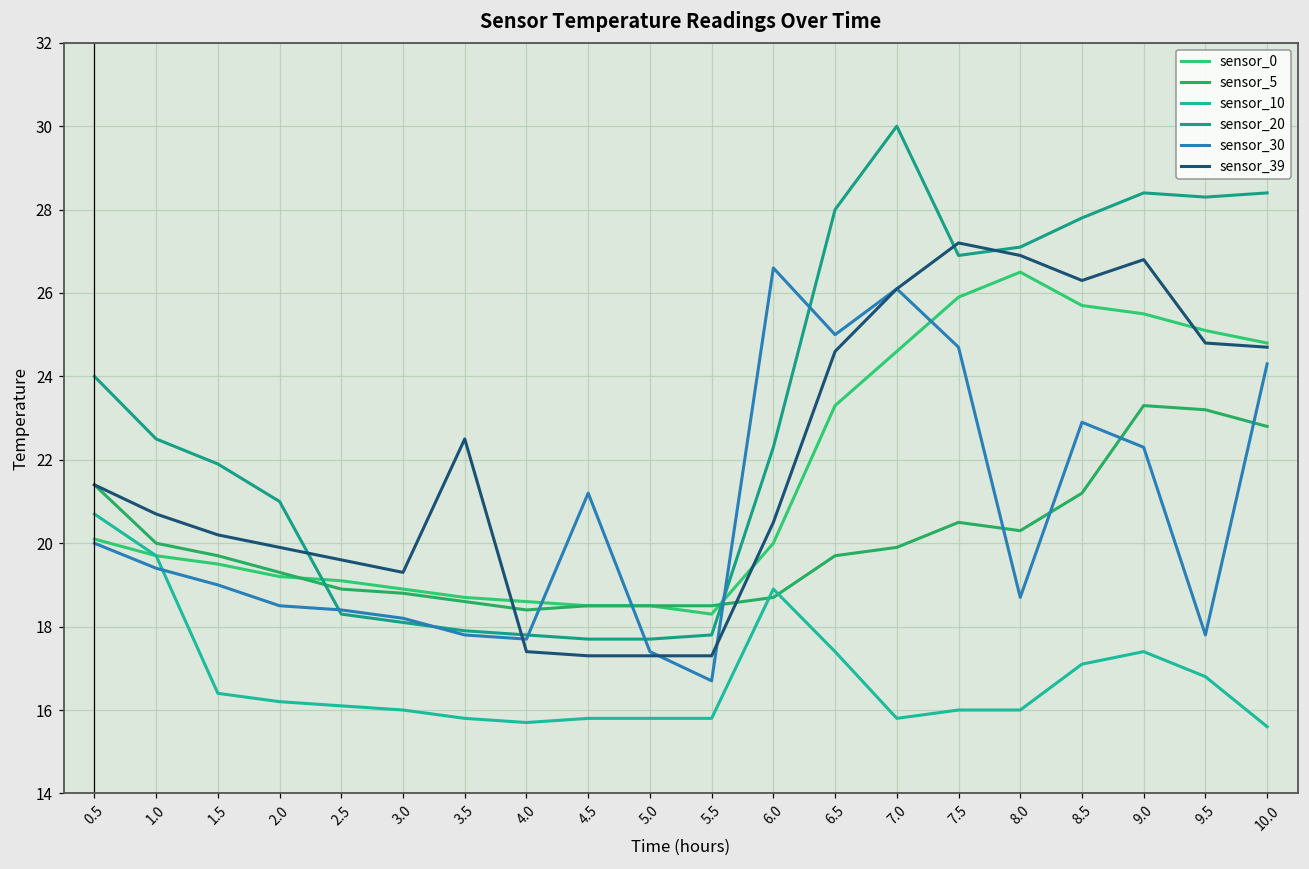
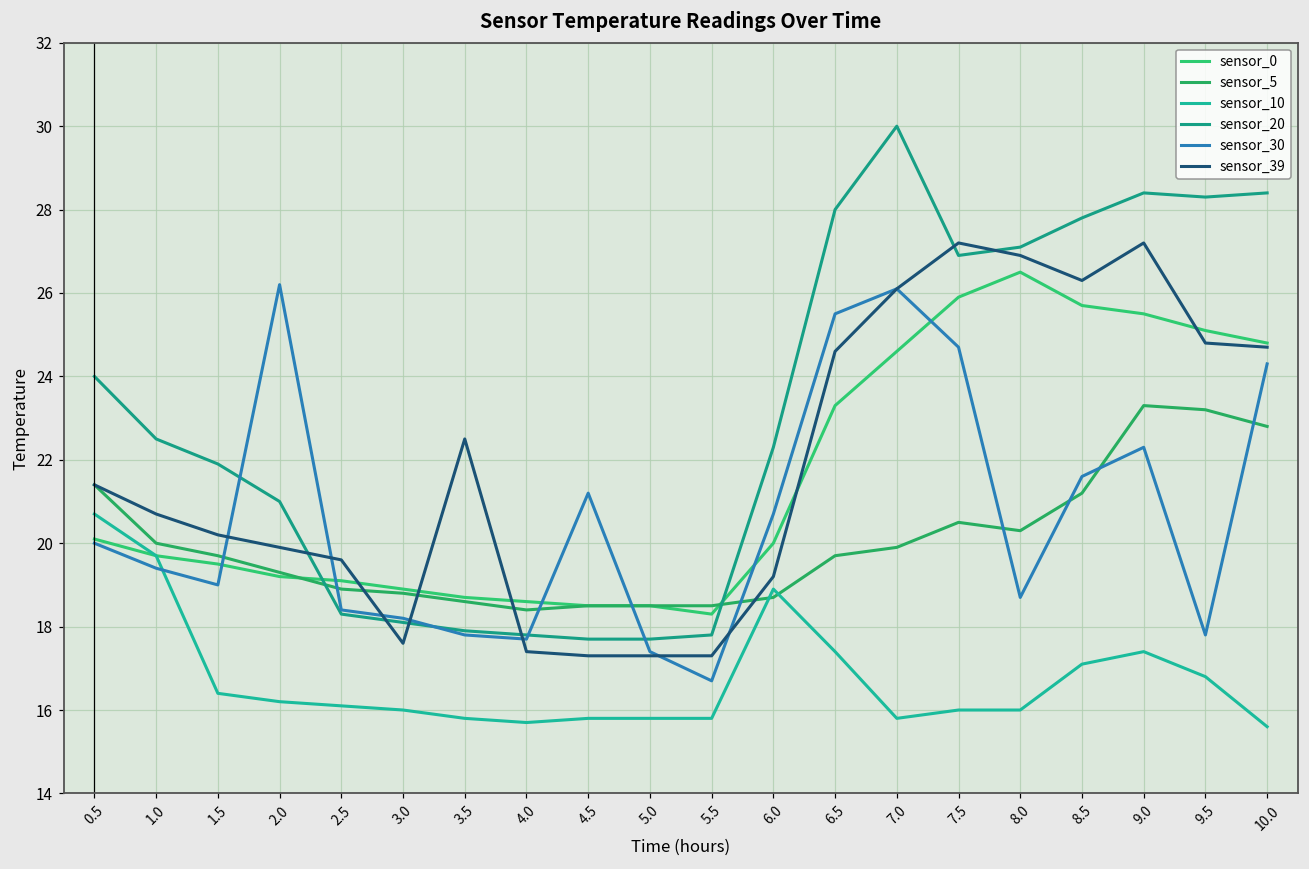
  {
    "sensor_30": {
      "0.5": 20.0,
      "1.0": 19.4,
      "1.5": 19.0,
-     "2.0": 18.5,
+     "2.0": 26.2,
      "2.5": 18.4,
      "3.0": 18.2,
      "3.5": 17.8,
      "4.0": 17.7,
      "4.5": 21.2,
      "5.0": 17.4,
      "5.5": 16.7,
-     "6.0": 26.6,
-     "6.5": 25.0,
+     "6.0": 20.7,
+     "6.5": 25.5,
      "7.5": 24.7,
      "8.0": 18.7,
-     "8.5": 22.9,
+     "8.5": 21.6,
      "9.0": 22.3,
      "9.5": 17.8,
      "10.0": 24.3
    },
    "sensor_39": {
      "1.0": 20.7,
      "1.5": 20.2,
      "2.0": 19.9,
      "2.5": 19.6,
-     "3.0": 19.3,
+     "3.0": 17.6,
      "3.5": 22.5,
      "4.0": 17.4,
      "4.5": 17.3,
      "5.0": 17.3,
      "5.5": 17.3,
-     "6.0": 20.5,
+     "6.0": 19.2,
      "6.5": 24.6,
      "7.5": 27.2,
      "8.0": 26.9,
      "8.5": 26.3,
-     "9.0": 26.8,
+     "9.0": 27.2,
      "9.5": 24.8,
      "10.0": 24.7
    }
  }
